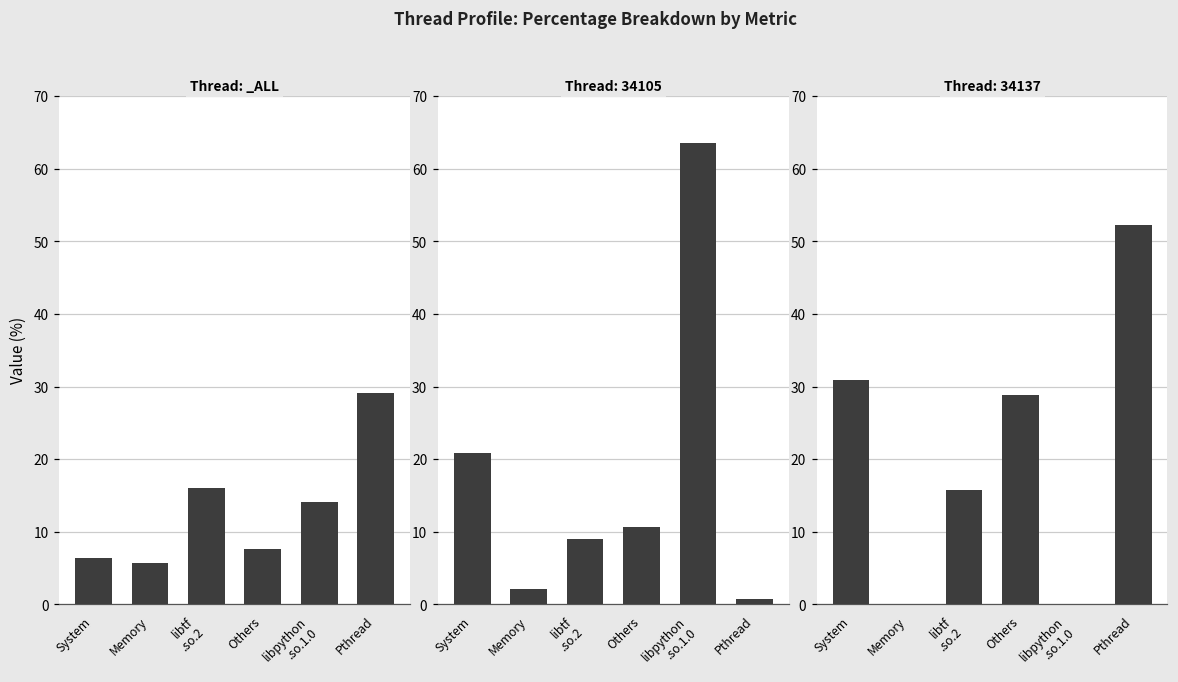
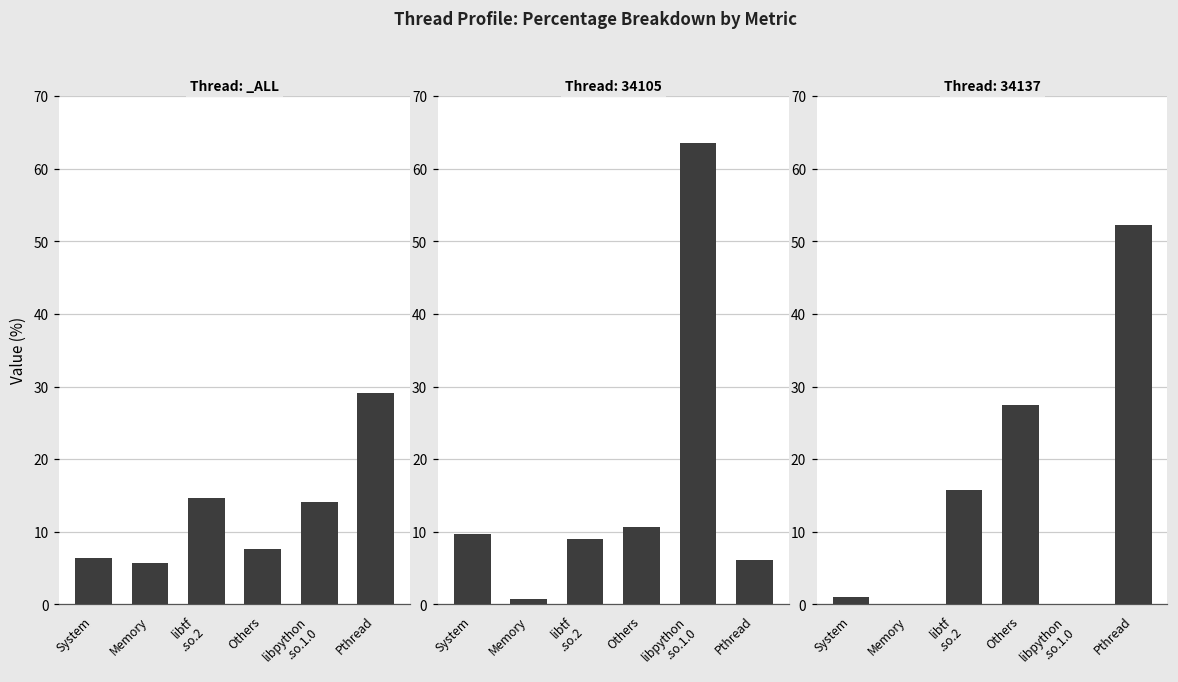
  {
    "Thread: _ALL": {
      "System": 6,
      "Memory": 6,
-     "libtf .so.2": 16,
+     "libtf .so.2": 15,
      "Others": 8,
      "libpython .so.1.0": 14,
      "Pthread": 29
    },
    "Thread: 34105": {
-     "System": 21,
-     "Memory": 2,
+     "System": 10,
+     "Memory": 1,
      "libtf .so.2": 9,
      "Others": 11,
      "libpython .so.1.0": 64,
-     "Pthread": 1
+     "Pthread": 6
    },
    "Thread: 34137": {
-     "System": 31,
+     "System": 1,
      "Memory": 0,
      "libtf .so.2": 16,
-     "Others": 29,
+     "Others": 28,
      "libpython .so.1.0": 0,
      "Pthread": 52
    }
  }
